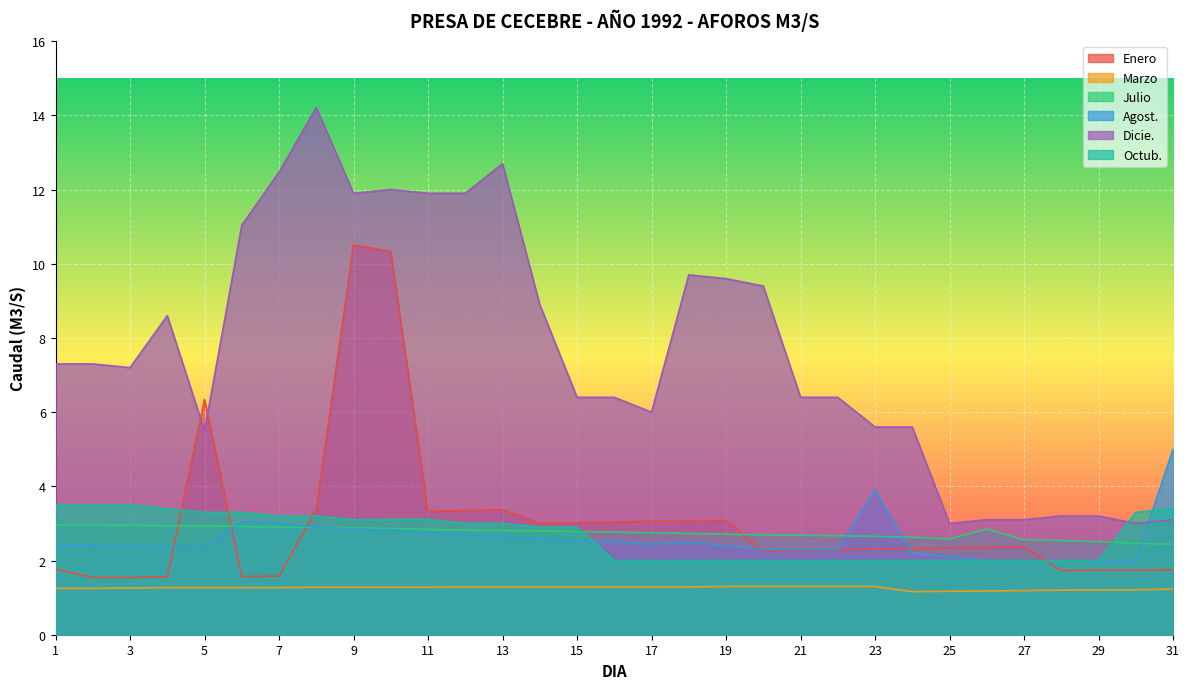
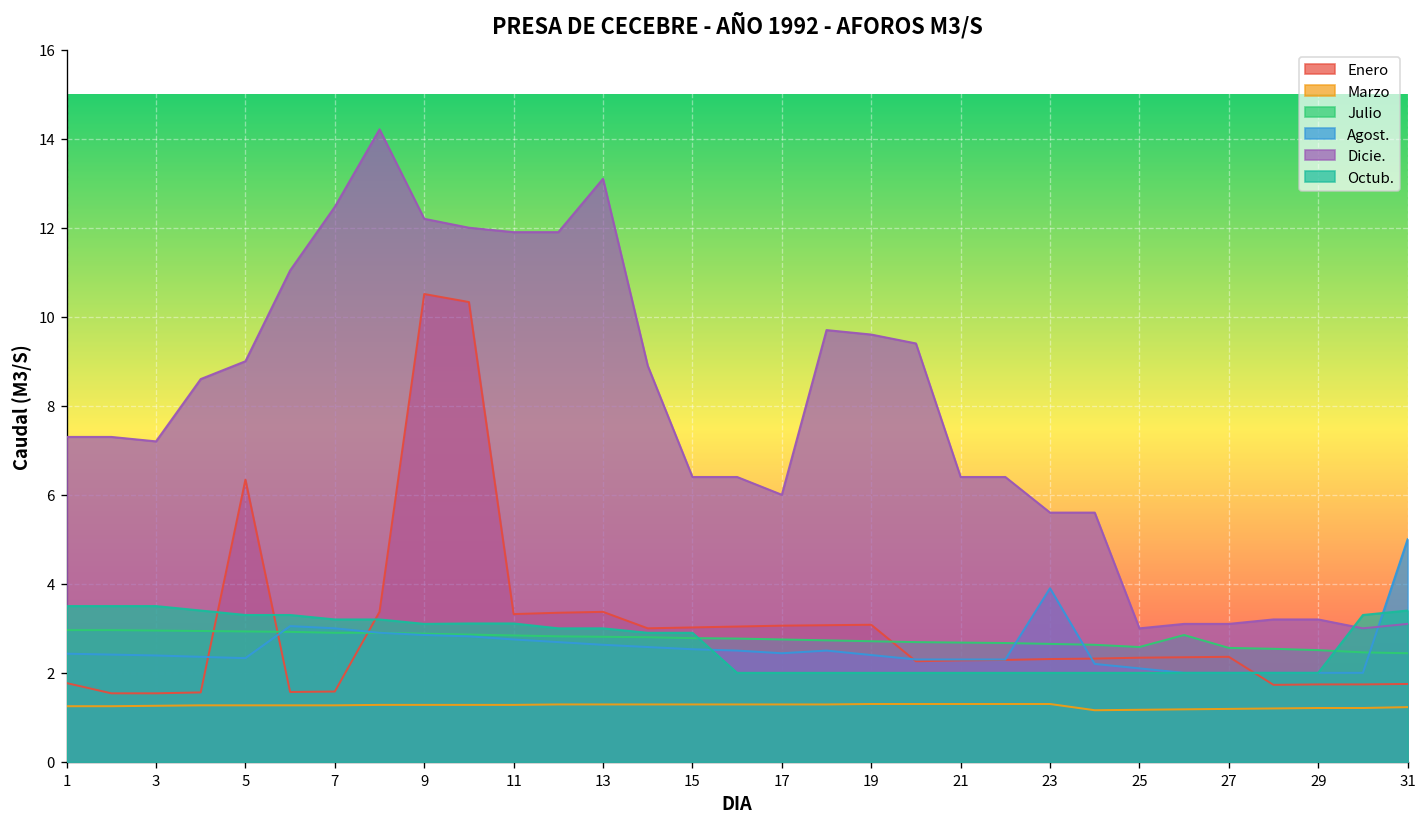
  {
    "Enero": {
      "1": 1.8,
      "3": 1.5,
      "5": 6.3,
      "7": 1.6,
      "9": 10.5,
      "11": 3.3,
      "13": 3.4,
      "15": 3.0,
      "17": 3.1,
      "19": 3.1,
      "23": 2.3,
      "25": 2.3,
      "27": 2.4,
      "29": 1.7,
      "31": 1.8
    },
    "Marzo": {
      "1": 1.3,
      "3": 1.3,
      "5": 1.3,
      "7": 1.3,
      "9": 1.3,
      "11": 1.3,
      "13": 1.3,
      "15": 1.3,
      "17": 1.3,
      "19": 1.3,
      "21": 1.3,
      "23": 1.3,
      "25": 1.2,
      "27": 1.2,
      "29": 1.2,
      "31": 1.2
    },
    "Agost.": {
      "1": 2.4,
      "3": 2.4,
      "5": 2.3,
      "7": 3.0,
      "11": 2.8,
      "13": 2.6,
      "15": 2.5,
      "17": 2.4,
      "19": 2.4,
      "23": 3.9,
      "25": 2.1,
      "31": 5.0
    },
    "Dicie.": {
      "1": 7.3,
      "3": 7.2,
-     "5": 5.5,
+     "5": 9.0,
      "7": 12.5,
-     "9": 11.9,
+     "9": 12.2,
      "11": 11.9,
-     "13": 12.7,
+     "13": 13.1,
      "15": 6.4,
      "17": 6.0,
      "19": 9.6,
      "21": 6.4,
      "23": 5.6,
      "25": 3.0,
      "27": 3.1,
      "29": 3.2,
      "31": 3.1
    }
  }
